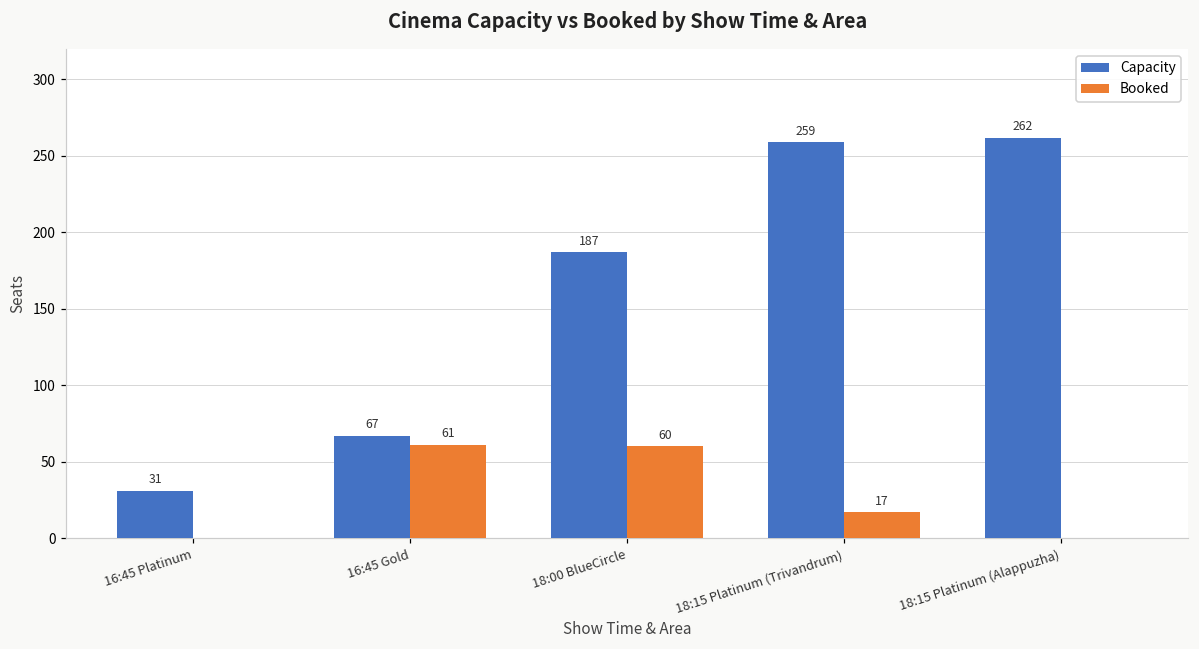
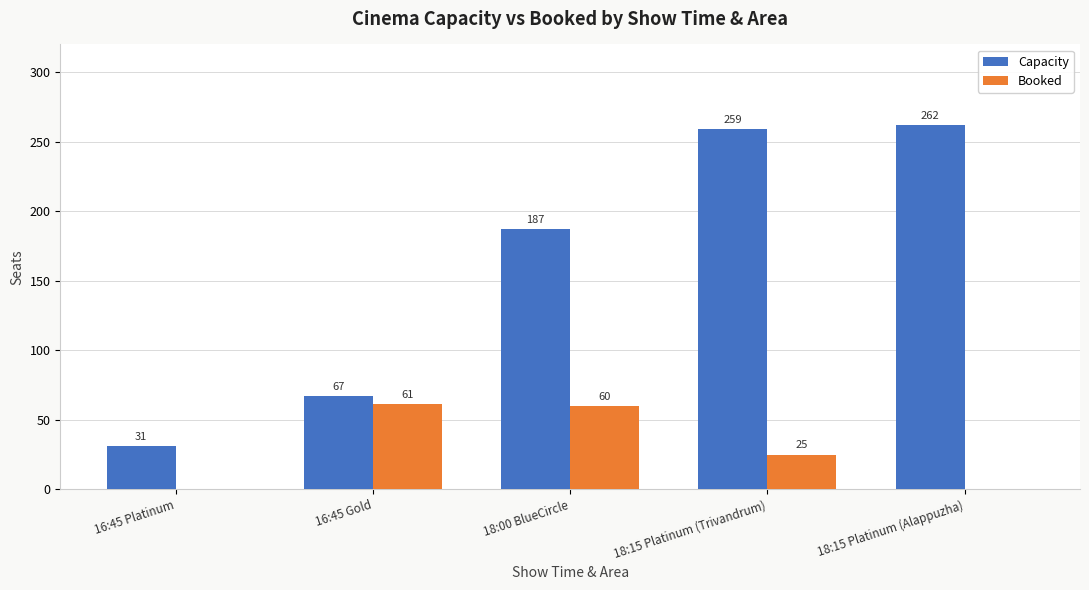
  {
    "Capacity": {
      "16:45 Platinum": 31,
      "16:45 Gold": 67,
      "18:00 BlueCircle": 187,
      "18:15 Platinum (Trivandrum)": 259,
      "18:15 Platinum (Alappuzha)": 262
    },
    "Booked": {
      "16:45 Gold": 61,
      "18:00 BlueCircle": 60,
-     "18:15 Platinum (Trivandrum)": 17
+     "18:15 Platinum (Trivandrum)": 25
    }
  }
